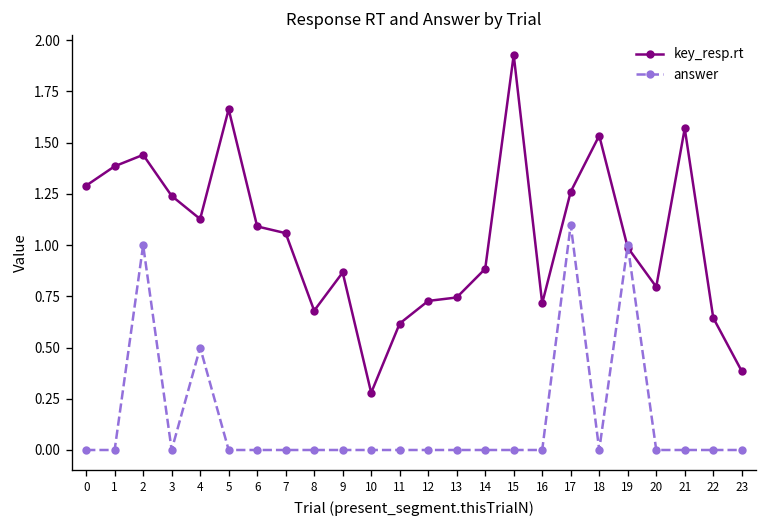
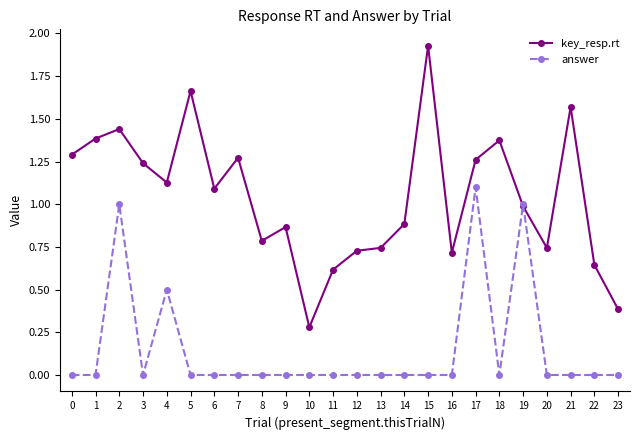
  {
    "key_resp.rt": {
      "0": 1.29,
      "1": 1.38,
      "2": 1.44,
      "3": 1.24,
      "4": 1.13,
      "5": 1.66,
      "6": 1.09,
-     "7": 1.06,
-     "8": 0.68,
+     "7": 1.27,
+     "8": 0.79,
      "9": 0.87,
      "10": 0.28,
      "11": 0.62,
      "12": 0.73,
      "13": 0.74,
      "14": 0.88,
      "15": 1.93,
      "16": 0.72,
      "17": 1.26,
-     "18": 1.53,
-     "20": 0.80,
+     "18": 1.37,
+     "20": 0.74,
      "21": 1.57,
      "22": 0.64,
      "23": 0.38
    },
    "answer": {
      "0": 0.00,
      "1": 0.00,
      "2": 1.00,
      "3": 0.00,
      "4": 0.50,
      "5": 0.00,
      "6": 0.00,
      "7": 0.00,
      "8": 0.00,
      "9": 0.00,
      "10": 0.00,
      "11": 0.00,
      "12": 0.00,
      "13": 0.00,
      "14": 0.00,
      "15": 0.00,
      "16": 0.00,
      "17": 1.10,
      "18": 0.00,
      "20": 0.00,
      "21": 0.00,
      "22": 0.00,
      "23": 0.00
    }
  }
